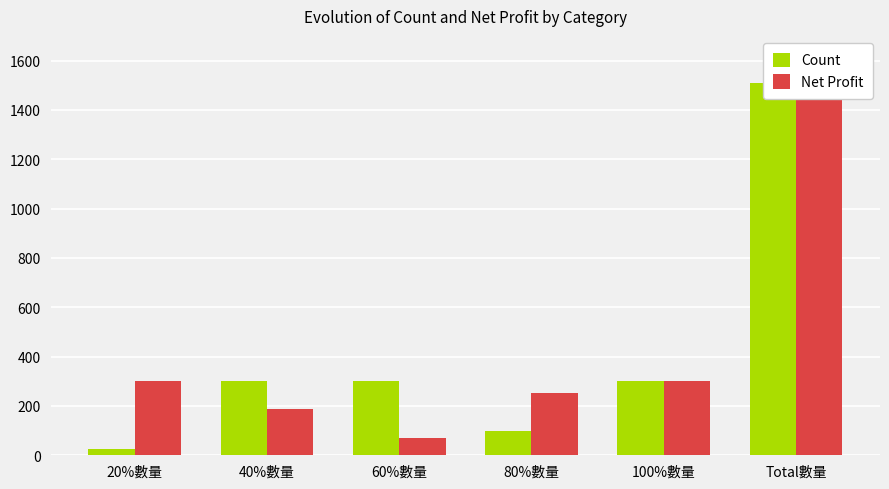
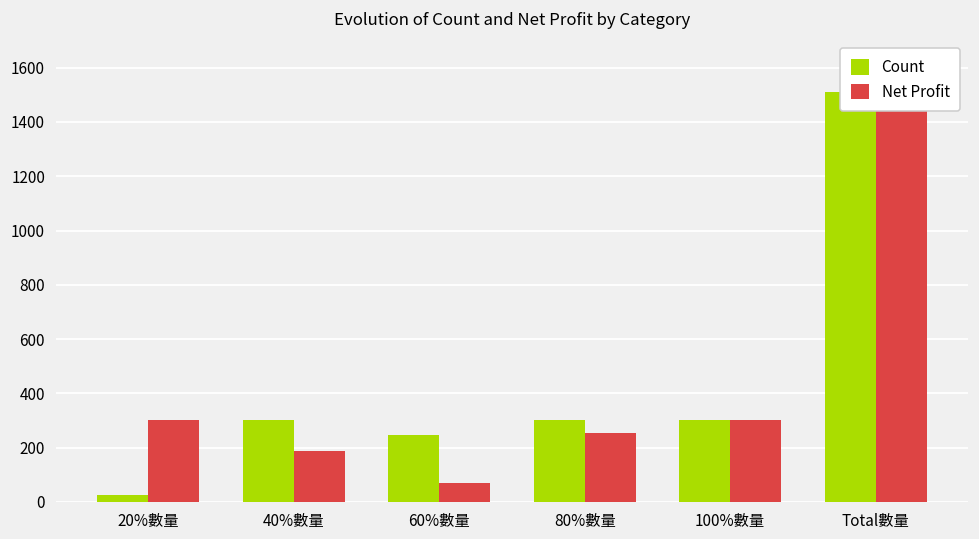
  {
    "Count": {
      "20%數量": 30,
      "40%數量": 300,
-     "60%數量": 300,
-     "80%數量": 100,
+     "60%數量": 250,
+     "80%數量": 300,
      "100%數量": 300
    },
    "Net Profit": {
      "20%數量": 300,
      "40%數量": 190,
      "60%數量": 70,
      "80%數量": 250,
      "100%數量": 300
    }
  }
